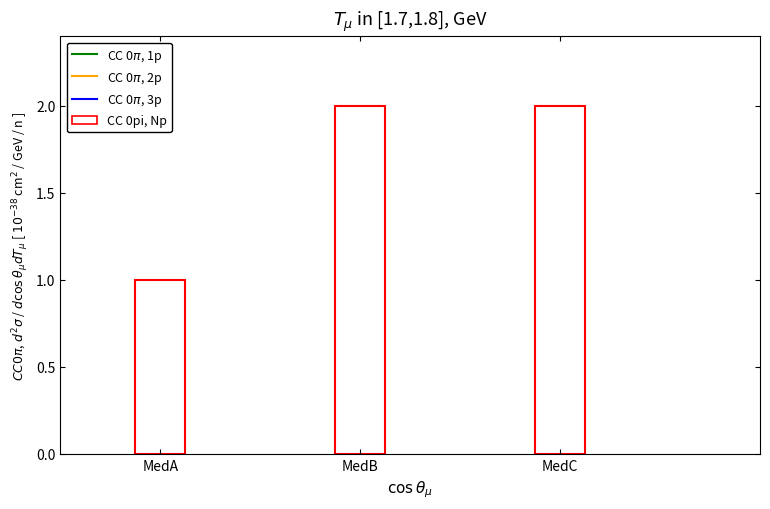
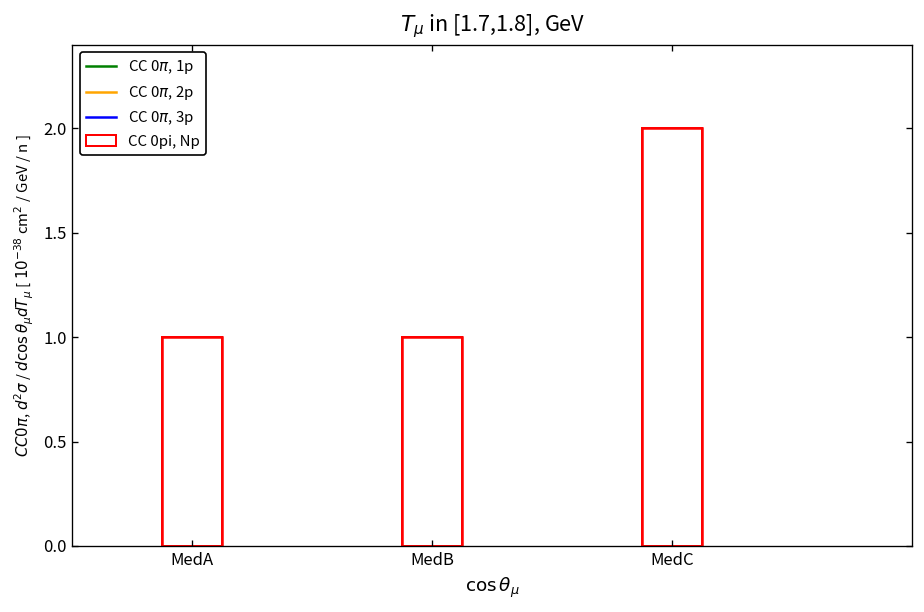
  {
    "MedA": 1,
-   "MedB": 2,
+   "MedB": 1,
    "MedC": 2
  }
